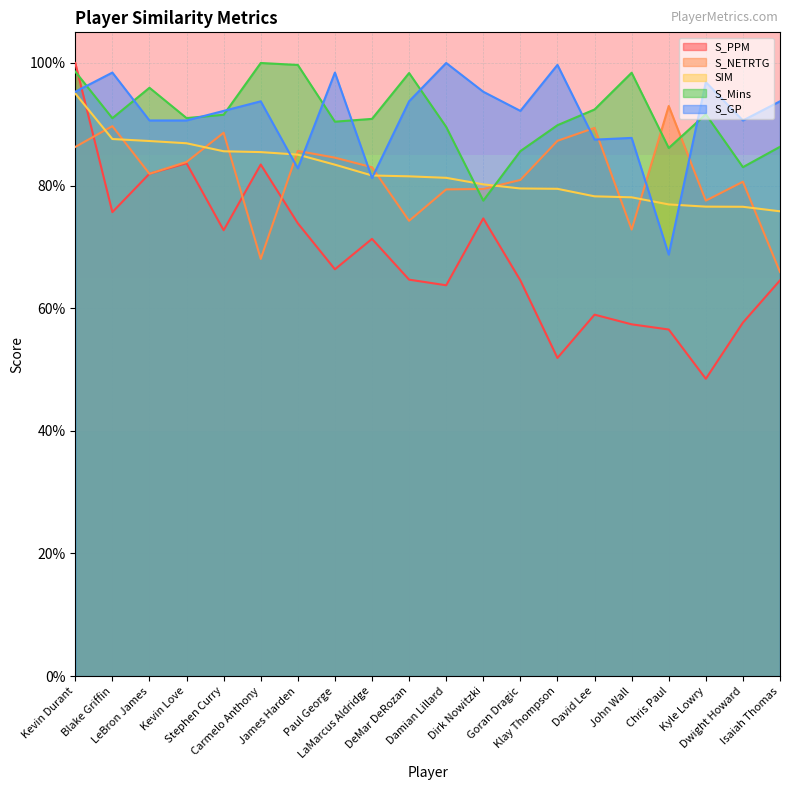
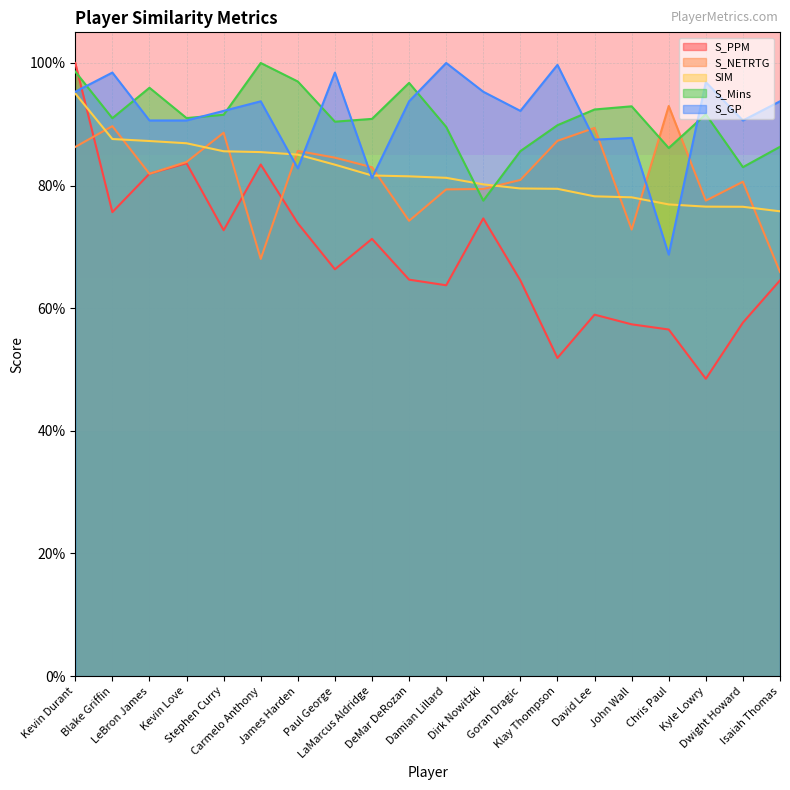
  {
    "S_Mins": {
      "Kevin Durant": "99%",
      "Blake Griffin": "91%",
      "LeBron James": "96%",
      "Stephen Curry": "92%",
      "Carmelo Anthony": "100%",
-     "James Harden": "100%",
+     "James Harden": "97%",
      "Paul George": "90%",
      "LaMarcus Aldridge": "91%",
-     "DeMar DeRozan": "98%",
+     "DeMar DeRozan": "97%",
      "Damian Lillard": "90%",
      "Dirk Nowitzki": "78%",
      "Goran Dragic": "86%",
      "Klay Thompson": "90%",
      "David Lee": "92%",
-     "John Wall": "98%",
+     "John Wall": "93%",
      "Chris Paul": "86%",
      "Dwight Howard": "83%",
      "Isaiah Thomas": "86%"
    },
    "S_GP": {
      "Blake Griffin": "98%",
      "LeBron James": "91%",
      "Stephen Curry": "92%",
      "Carmelo Anthony": "94%",
      "James Harden": "83%",
      "Paul George": "98%",
      "DeMar DeRozan": "94%",
      "Damian Lillard": "100%",
      "Dirk Nowitzki": "95%",
      "Goran Dragic": "92%",
      "Klay Thompson": "100%",
      "David Lee": "88%",
      "John Wall": "88%",
      "Chris Paul": "69%",
      "Dwight Howard": "91%",
      "Isaiah Thomas": "94%"
    }
  }
